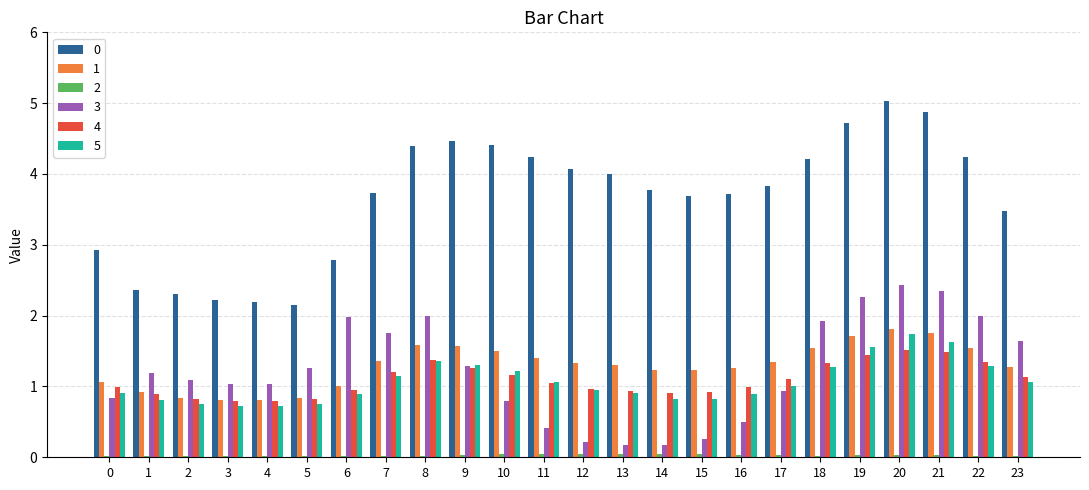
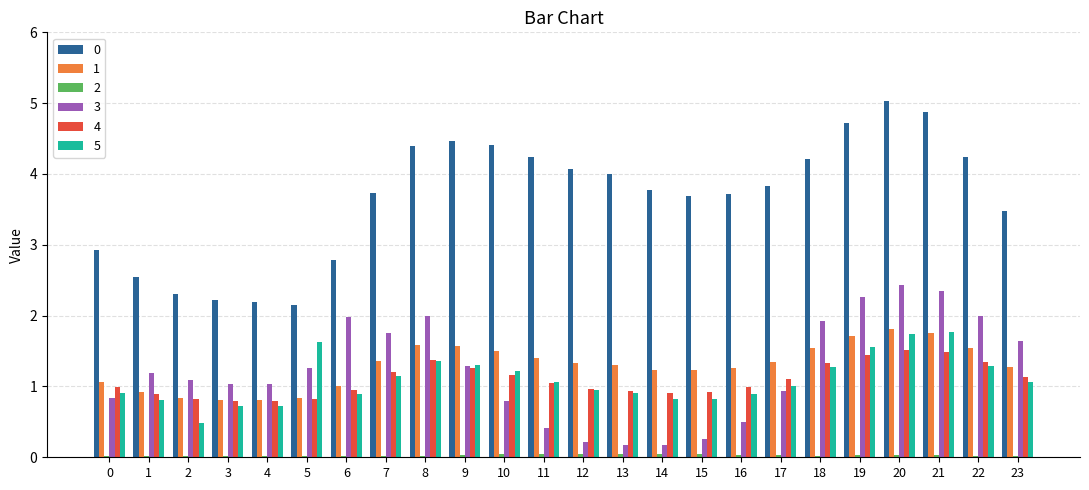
  {
    "0": {
      "0": 2.9,
-     "1": 2.4,
+     "1": 2.5,
      "2": 2.3,
      "3": 2.2,
      "4": 2.2,
      "5": 2.1,
      "6": 2.8,
      "7": 3.7,
      "8": 4.4,
      "9": 4.5,
      "10": 4.4,
      "11": 4.2,
      "12": 4.1,
      "13": 4.0,
      "14": 3.8,
      "15": 3.7,
      "16": 3.7,
      "17": 3.8,
      "18": 4.2,
      "19": 4.7,
      "20": 5.0,
      "21": 4.9,
      "22": 4.2,
      "23": 3.5
    },
    "2": {
      "10": 0.0,
      "11": 0.0,
      "12": 0.1,
      "13": 0.1,
      "14": 0.0,
      "15": 0.0,
      "16": 0.0
    },
    "3": {
      "0": 0.8,
      "1": 1.2,
      "2": 1.1,
      "3": 1.0,
      "4": 1.0,
      "5": 1.3,
      "6": 2.0,
      "7": 1.8,
      "8": 2.0,
      "9": 1.3,
      "10": 0.8,
      "11": 0.4,
      "12": 0.2,
      "13": 0.2,
      "14": 0.2,
      "15": 0.3,
      "16": 0.5,
      "17": 0.9,
      "18": 1.9,
      "19": 2.3,
      "20": 2.4,
      "21": 2.3,
      "22": 2.0,
      "23": 1.6
    },
    "5": {
      "0": 0.9,
      "1": 0.8,
-     "2": 0.8,
+     "2": 0.5,
      "3": 0.7,
      "4": 0.7,
-     "5": 0.8,
+     "5": 1.6,
      "6": 0.9,
      "7": 1.2,
      "8": 1.4,
      "9": 1.3,
      "10": 1.2,
      "11": 1.1,
      "12": 0.9,
      "13": 0.9,
      "14": 0.8,
      "15": 0.8,
      "16": 0.9,
      "17": 1.0,
      "18": 1.3,
      "19": 1.6,
      "20": 1.7,
-     "21": 1.6,
+     "21": 1.8,
      "22": 1.3,
      "23": 1.1
    }
  }
